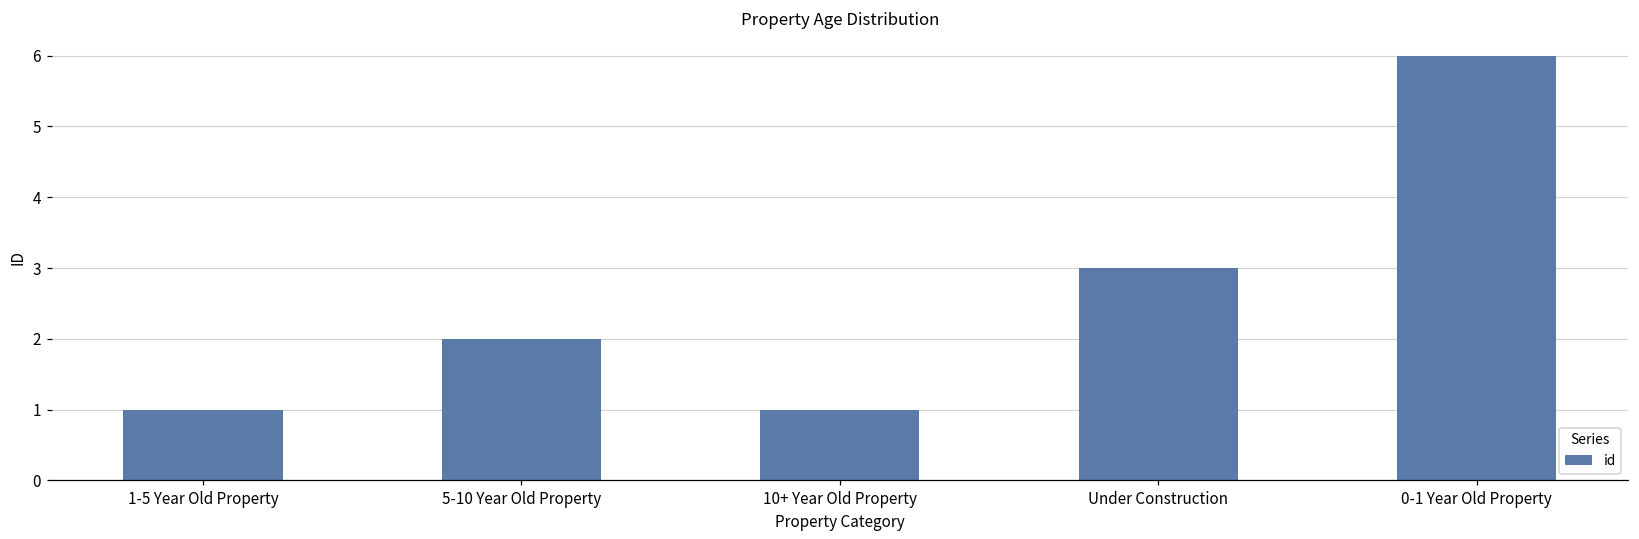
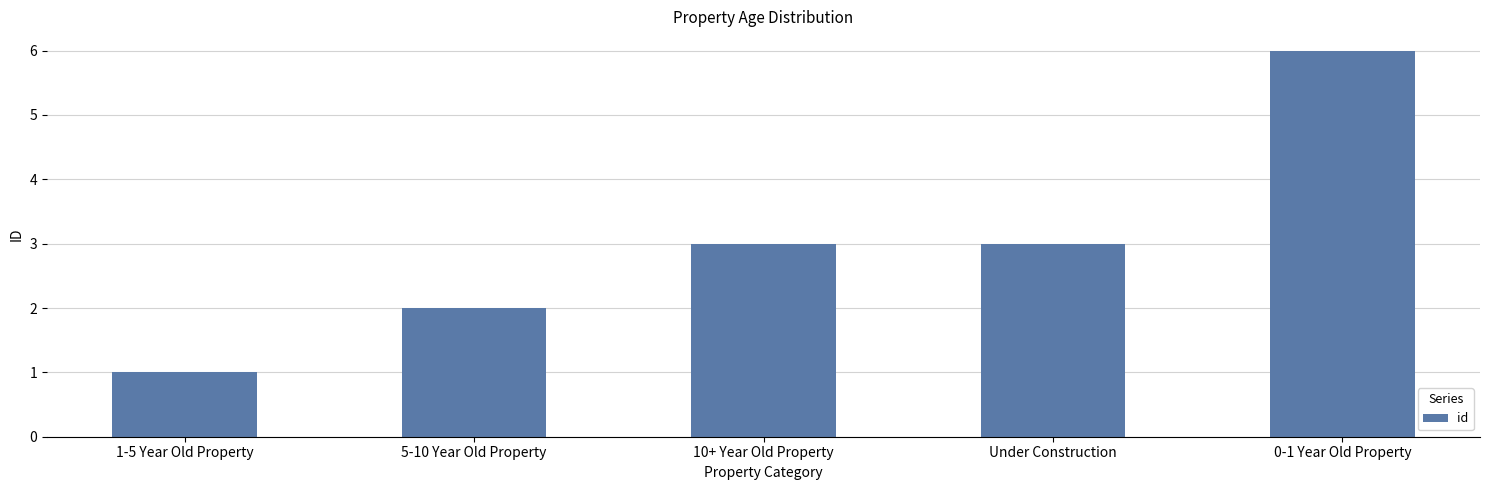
  {
    "1-5 Year Old Property": 1,
    "5-10 Year Old Property": 2,
-   "10+ Year Old Property": 1,
+   "10+ Year Old Property": 3,
    "Under Construction": 3,
    "0-1 Year Old Property": 6
  }
